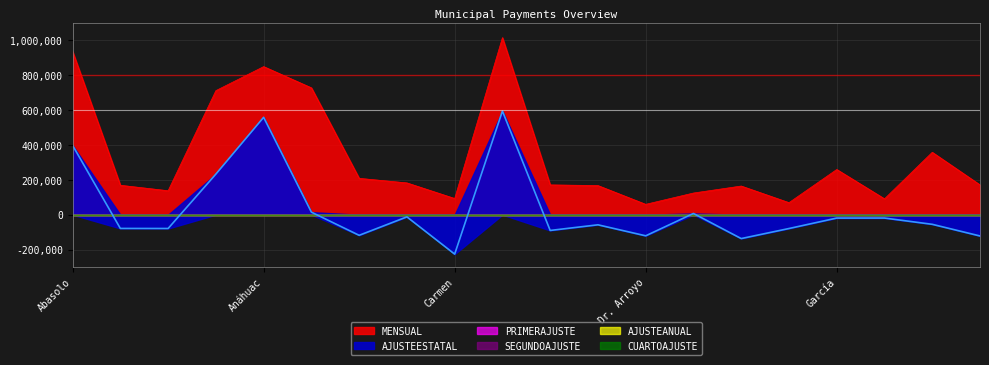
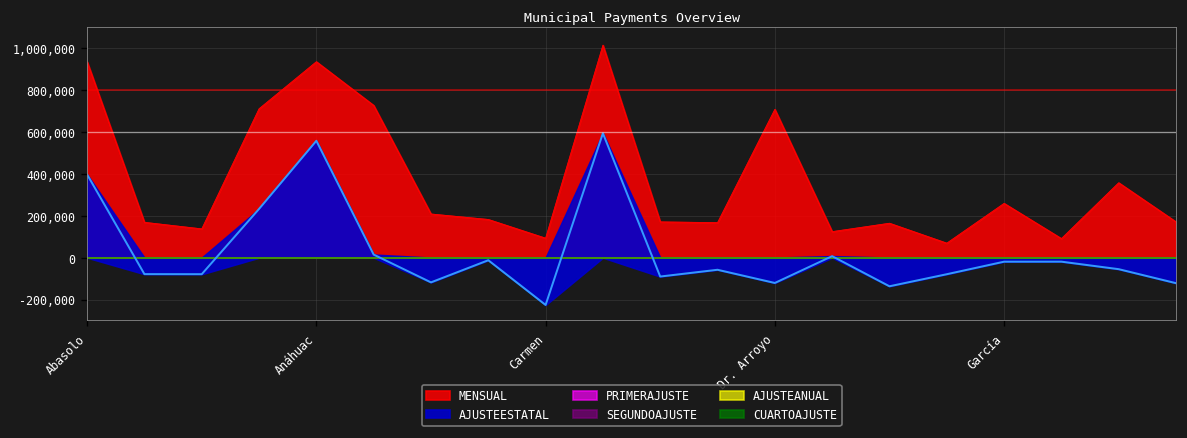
  {
    "MENSUAL": {
      "Abasolo": "940,000",
-     "Anáhuac": "850,000",
+     "Anáhuac": "940,000",
      "Carmen": "90,000",
-     "Dr. Arroyo": "60,000",
+     "Dr. Arroyo": "710,000",
      "García": "260,000"
    },
    "CUARTOAJUSTE": {
      "Abasolo": "0",
      "Anáhuac": "0"
    }
  }
